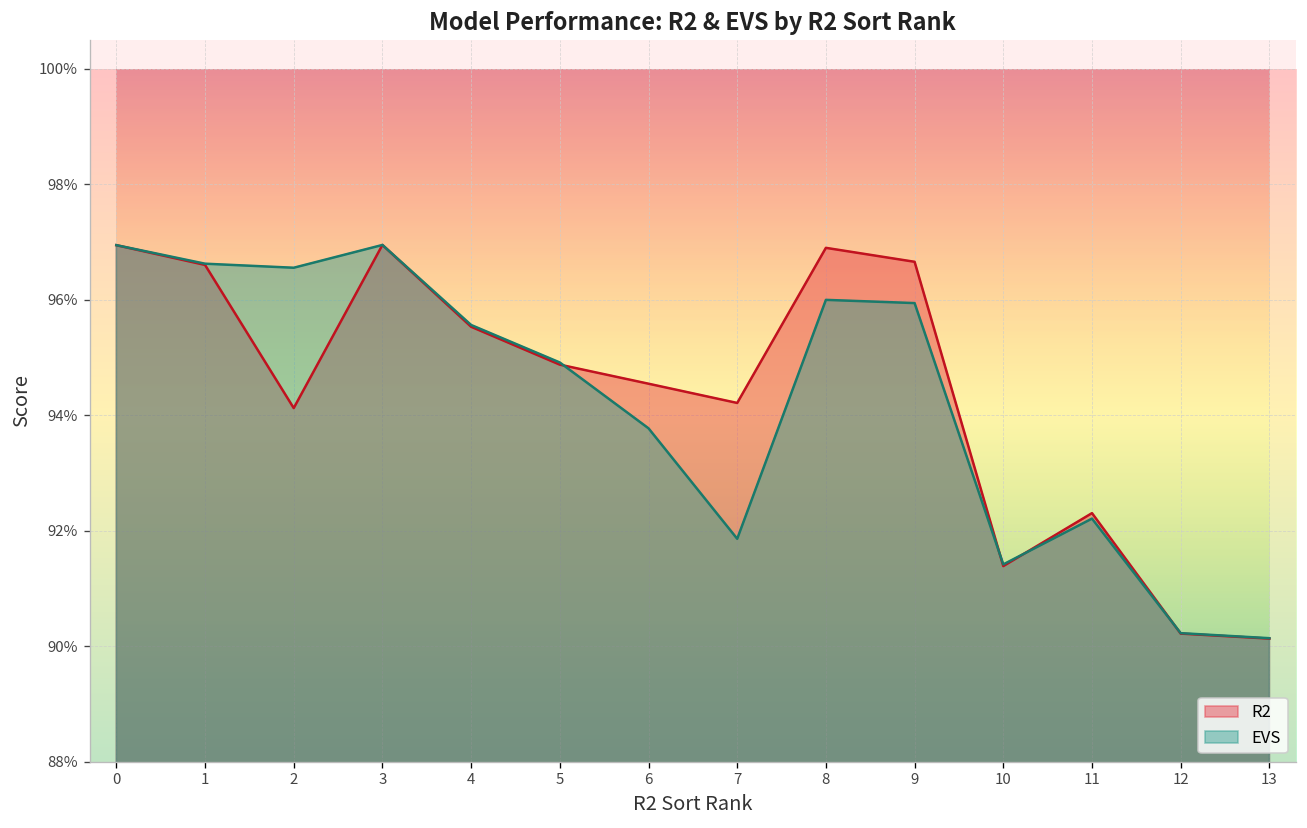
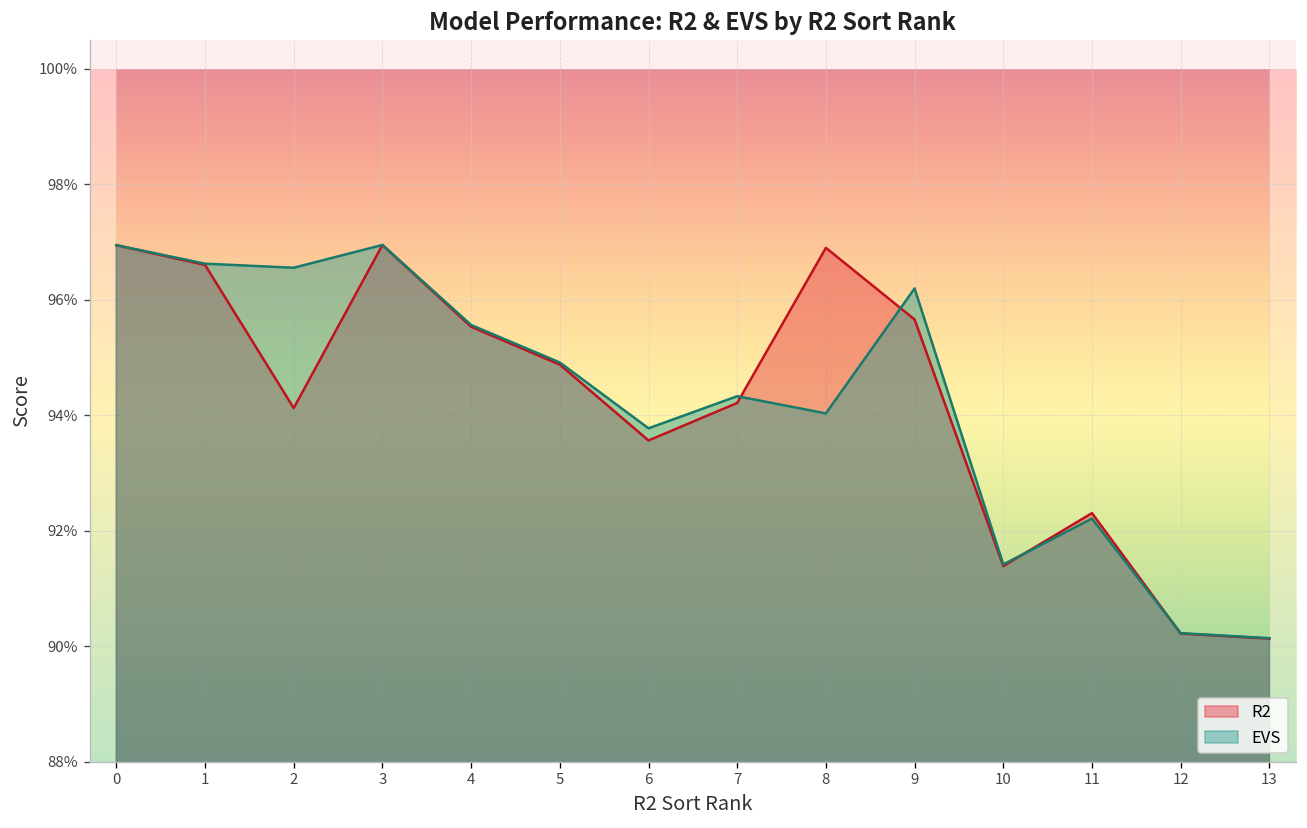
  {
    "R2": {
      "2": "94.1%",
-     "6": "94.5%",
+     "6": "93.6%",
      "7": "94.2%",
      "8": "96.9%",
-     "9": "96.7%",
+     "9": "95.7%",
      "11": "92.3%"
    },
    "EVS": {
      "2": "96.6%",
      "6": "93.8%",
-     "7": "91.9%",
-     "8": "96.0%",
-     "9": "95.9%",
+     "7": "94.3%",
+     "8": "94.0%",
+     "9": "96.2%",
      "11": "92.2%"
    }
  }
